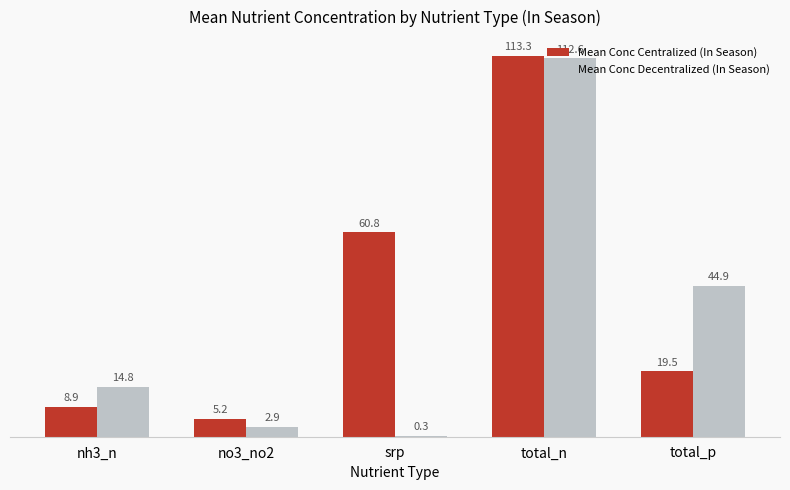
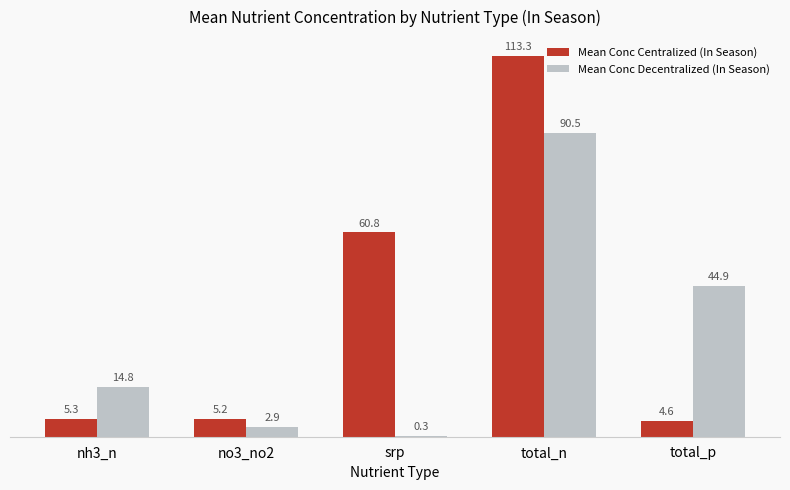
  {
    "Mean Conc Centralized (In Season)": {
-     "nh3_n": 8.9,
+     "nh3_n": 5.3,
      "no3_no2": 5.2,
      "srp": 60.8,
      "total_n": 113.3,
-     "total_p": 19.5
+     "total_p": 4.6
    },
    "Mean Conc Decentralized (In Season)": {
      "nh3_n": 14.8,
      "no3_no2": 2.9,
      "srp": 0.3,
-     "total_n": 112.6,
+     "total_n": 90.5,
      "total_p": 44.9
    }
  }
